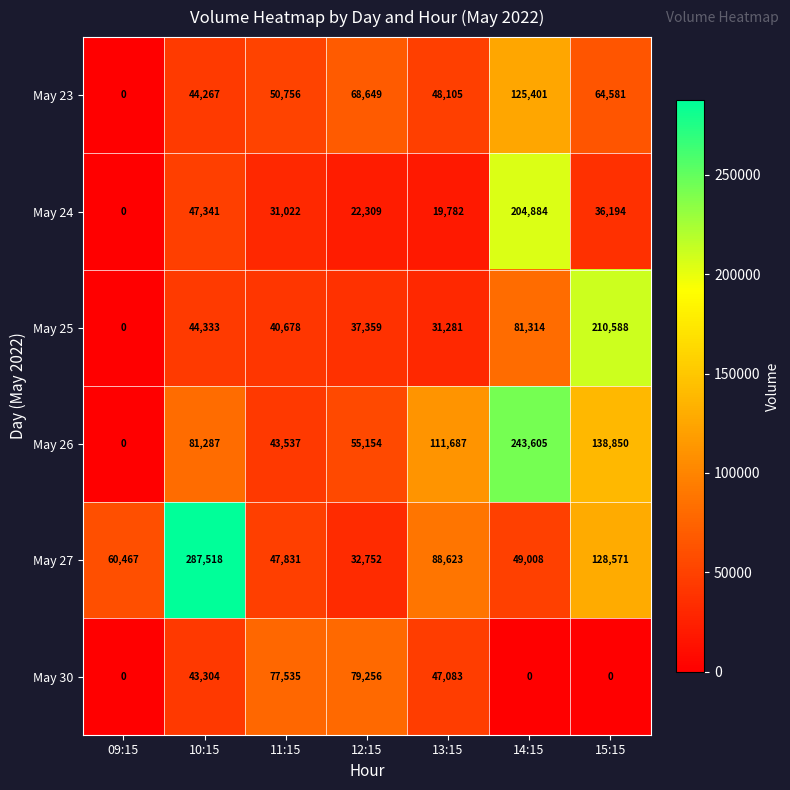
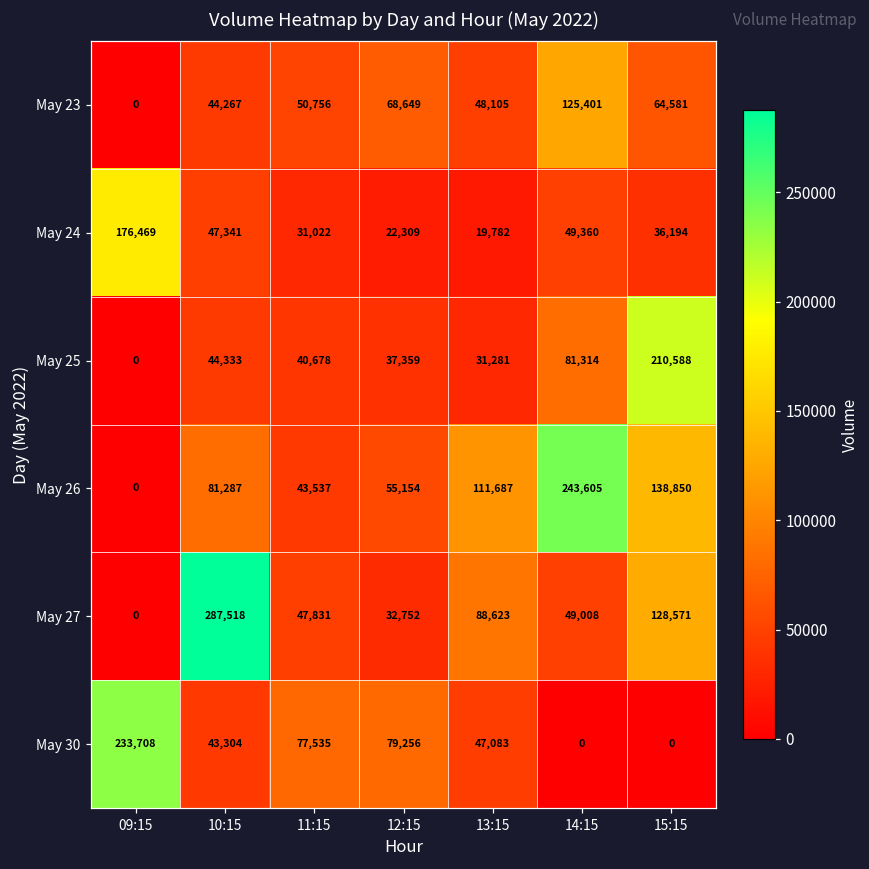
  {
    "May 23": {
      "09:15": "0",
      "10:15": "44,267",
      "11:15": "50,756",
      "12:15": "68,649",
      "13:15": "48,105",
      "14:15": "125,401",
      "15:15": "64,581"
    },
    "May 24": {
-     "09:15": "0",
+     "09:15": "176,469",
      "10:15": "47,341",
      "11:15": "31,022",
      "12:15": "22,309",
      "13:15": "19,782",
-     "14:15": "204,884",
+     "14:15": "49,360",
      "15:15": "36,194"
    },
    "May 25": {
      "09:15": "0",
      "10:15": "44,333",
      "11:15": "40,678",
      "12:15": "37,359",
      "13:15": "31,281",
      "14:15": "81,314",
      "15:15": "210,588"
    },
    "May 26": {
      "09:15": "0",
      "10:15": "81,287",
      "11:15": "43,537",
      "12:15": "55,154",
      "13:15": "111,687",
      "14:15": "243,605",
      "15:15": "138,850"
    },
    "May 27": {
-     "09:15": "60,467",
+     "09:15": "0",
      "10:15": "287,518",
      "11:15": "47,831",
      "12:15": "32,752",
      "13:15": "88,623",
      "14:15": "49,008",
      "15:15": "128,571"
    },
    "May 30": {
-     "09:15": "0",
+     "09:15": "233,708",
      "10:15": "43,304",
      "11:15": "77,535",
      "12:15": "79,256",
      "13:15": "47,083",
      "14:15": "0",
      "15:15": "0"
    }
  }
